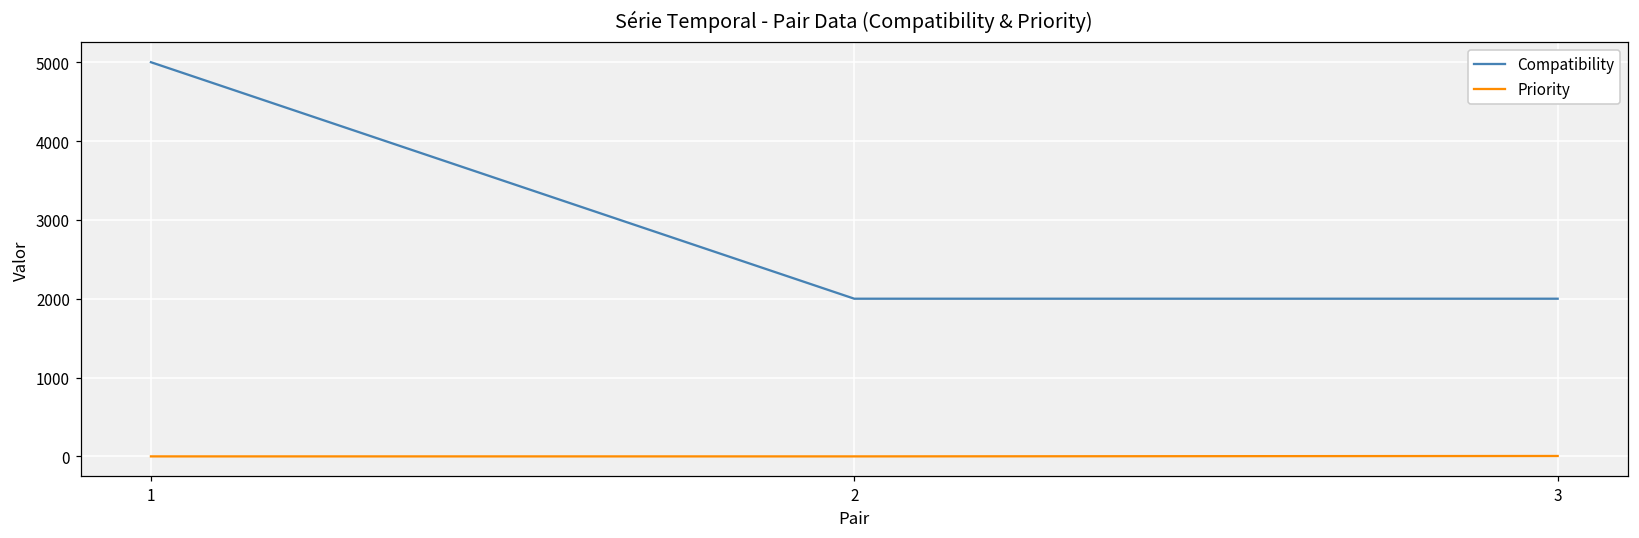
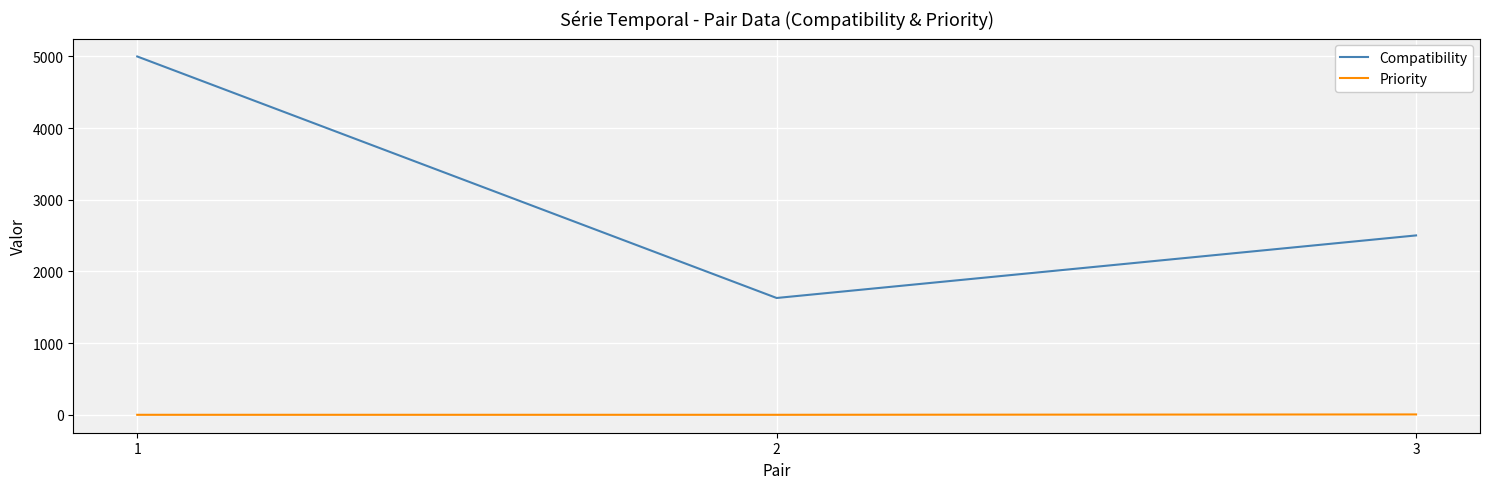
  {
    "Compatibility": {
      "1": 5000,
-     "2": 2000,
-     "3": 2000
+     "2": 1600,
+     "3": 2500
    },
    "Priority": {
      "1": 0,
      "2": 0,
      "3": 0
    }
  }
